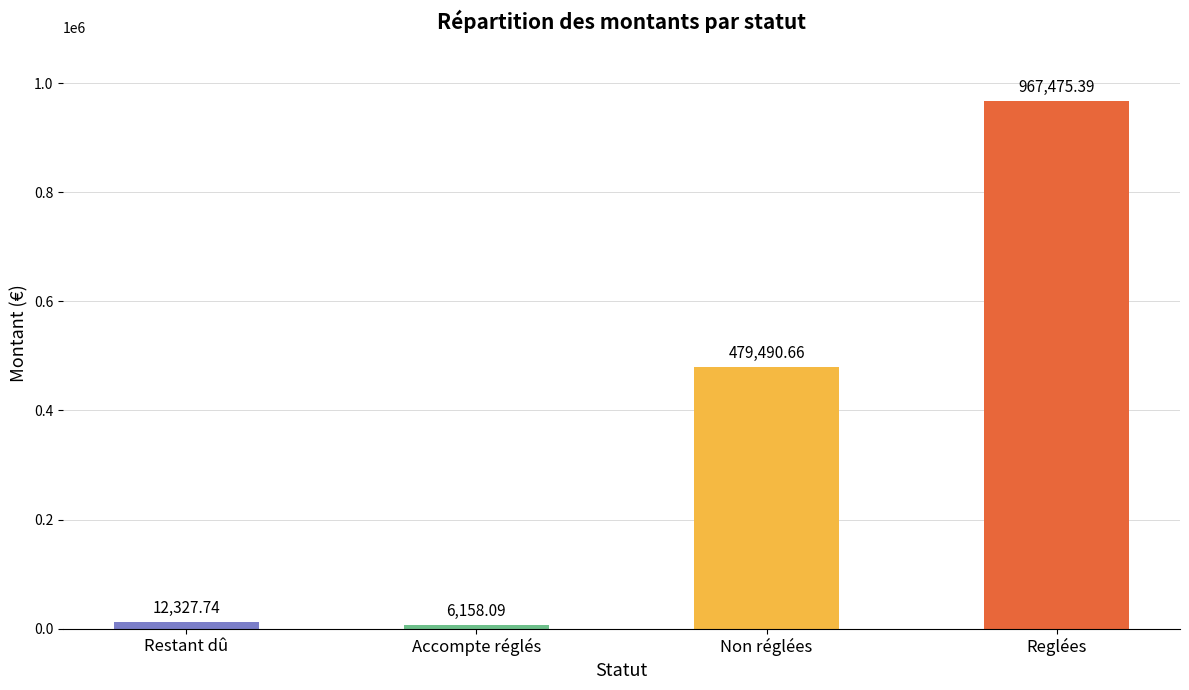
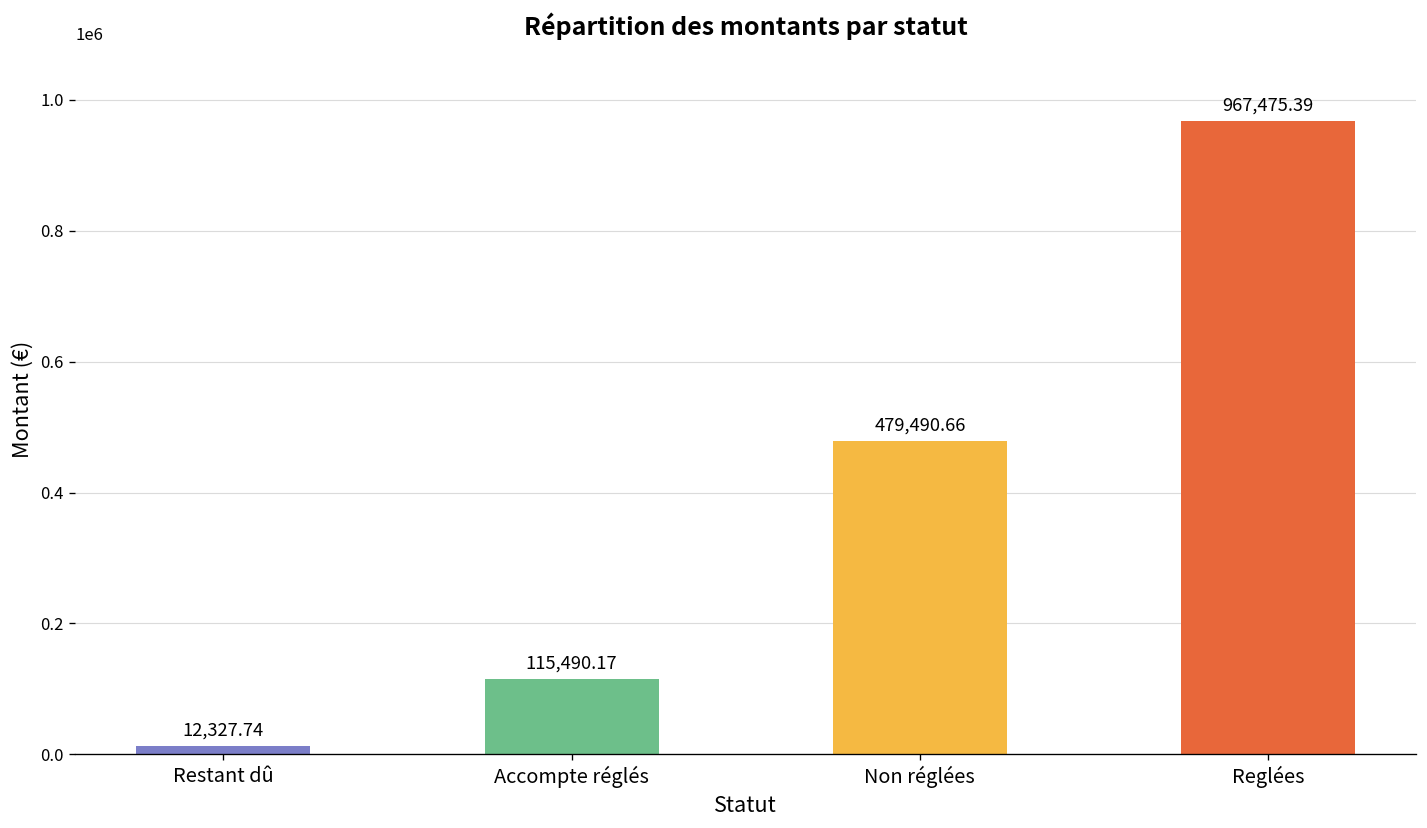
  {
    "Restant dû": "12,327.74",
-   "Accompte réglés": "6,158.09",
+   "Accompte réglés": "115,490.17",
    "Non réglées": "479,490.66",
    "Reglées": "967,475.39"
  }
